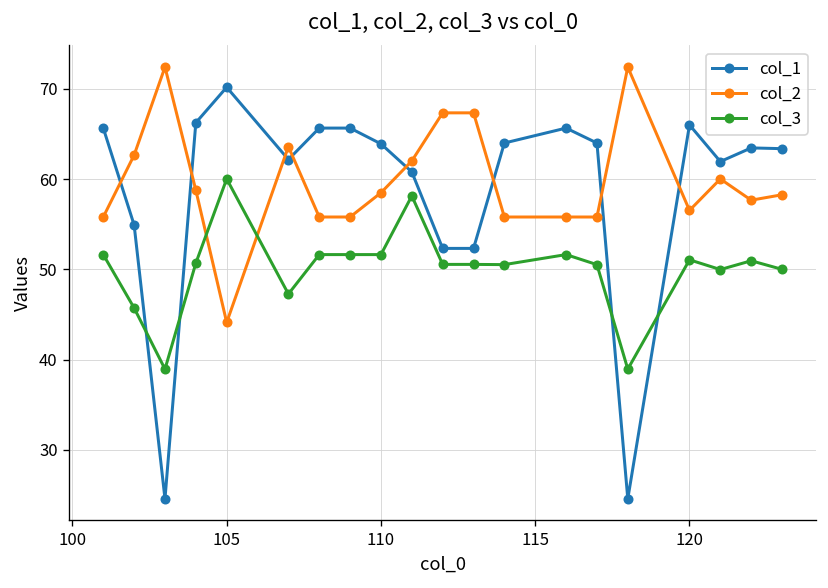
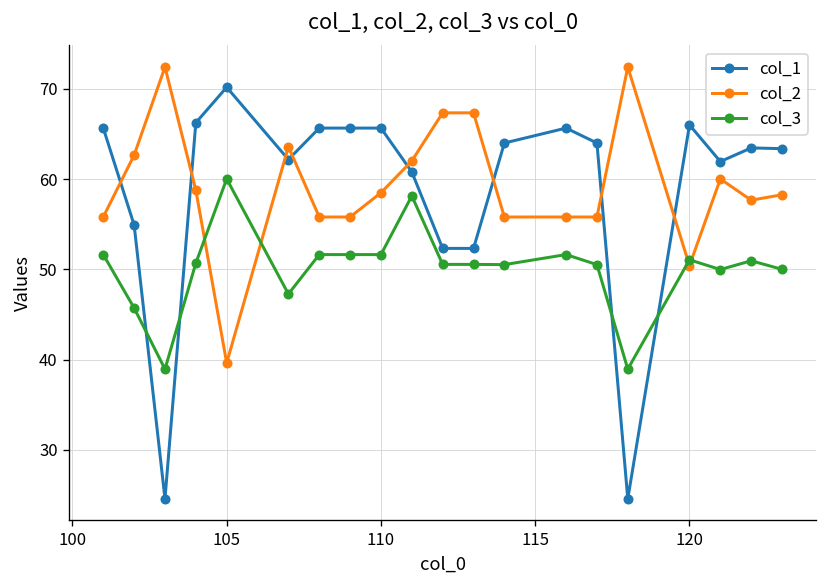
  {
    "col_1": {
      "105": 70,
-     "110": 64,
+     "110": 66,
      "120": 66
    },
    "col_2": {
-     "105": 44,
+     "105": 40,
      "110": 58,
-     "120": 57
+     "120": 50
    },
    "col_3": {
      "105": 60,
      "110": 52,
      "120": 51
    }
  }
